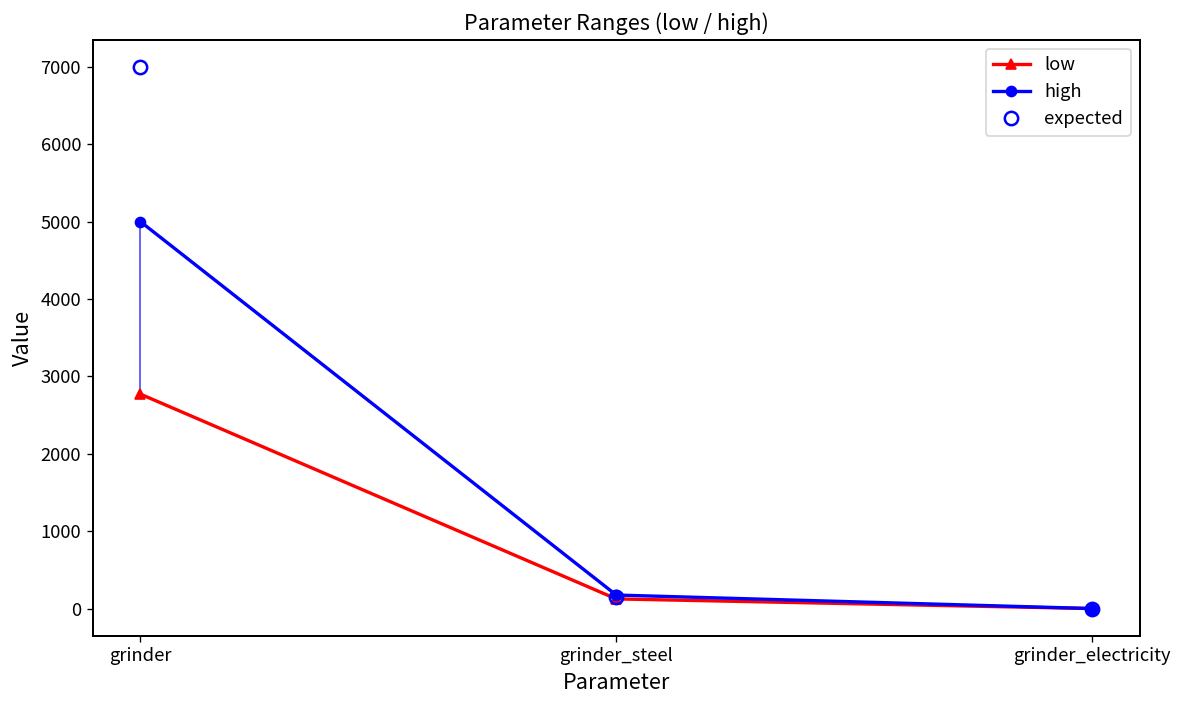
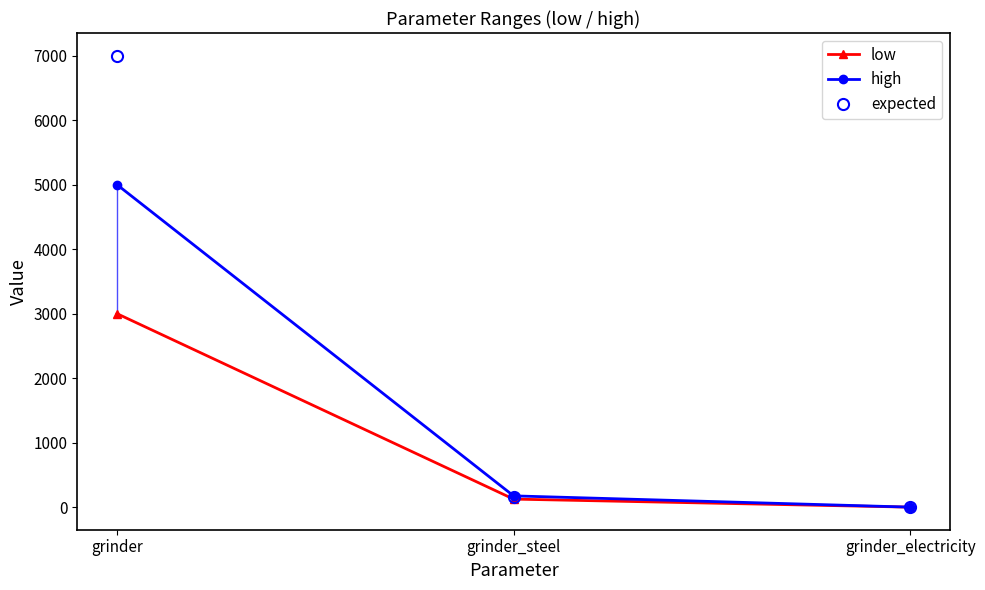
  {
    "low": {
-     "grinder": 2800
+     "grinder": 3000
    }
  }
